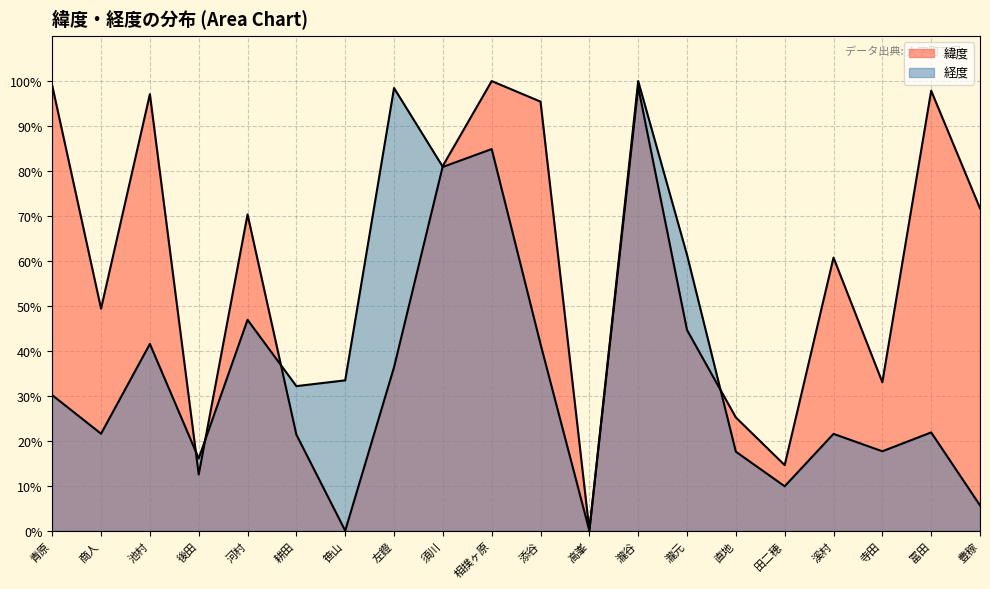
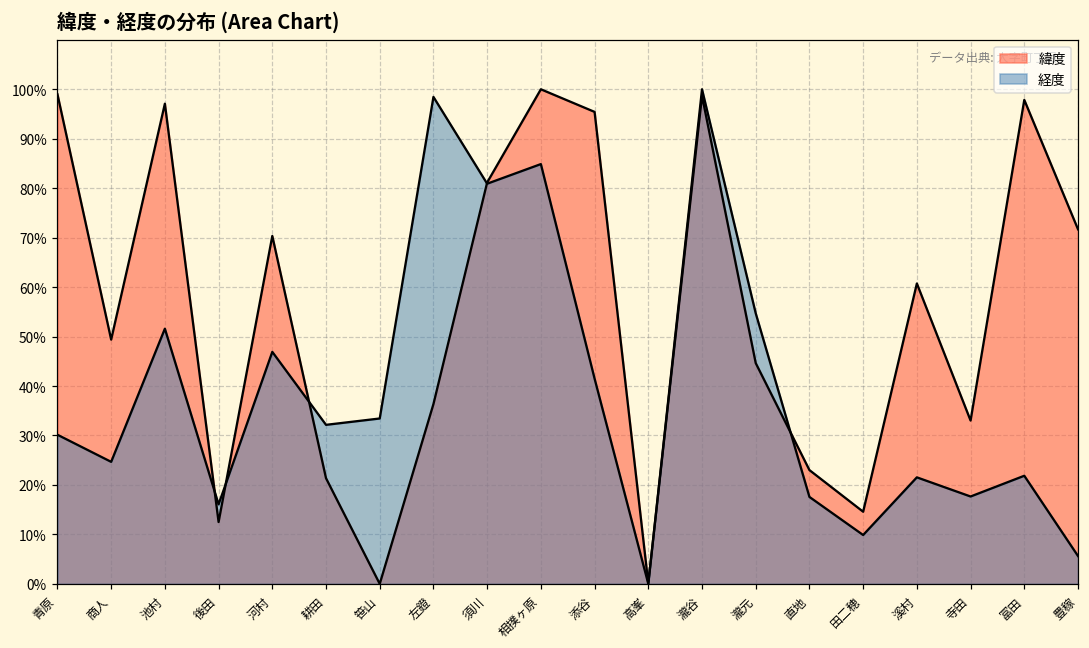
  {
    "緯度": {
      "青原": "99%",
      "商人": "49%",
      "池村": "97%",
      "後田": "13%",
      "河村": "70%",
      "耕田": "21%",
      "笹山": "0%",
      "左鐙": "36%",
      "相撲ヶ原": "100%",
      "添谷": "95%",
      "瀧谷": "99%",
      "瀧元": "45%",
-     "直地": "25%",
+     "直地": "23%",
      "田二穂": "15%",
      "溪村": "61%",
      "寺田": "33%",
      "冨田": "98%",
      "豊稼": "72%"
    },
    "経度": {
      "青原": "30%",
-     "商人": "22%",
-     "池村": "42%",
+     "商人": "25%",
+     "池村": "52%",
      "後田": "16%",
      "河村": "47%",
      "耕田": "32%",
      "笹山": "33%",
      "左鐙": "98%",
      "相撲ヶ原": "85%",
      "添谷": "41%",
      "瀧谷": "100%",
-     "瀧元": "61%",
+     "瀧元": "55%",
      "直地": "18%",
      "田二穂": "10%",
      "溪村": "22%",
      "寺田": "18%",
      "冨田": "22%",
      "豊稼": "6%"
    }
  }
